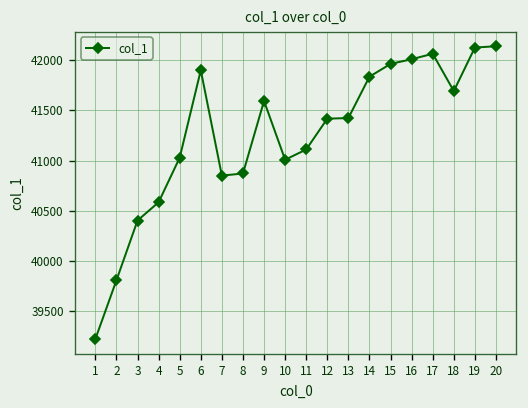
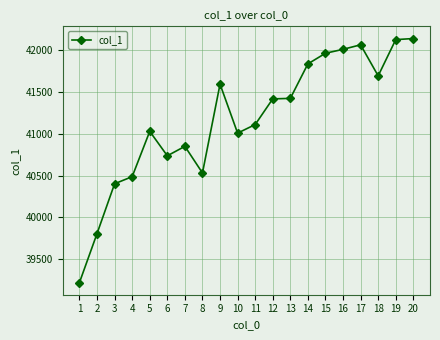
  {
    "1": 39200,
    "2": 39800,
    "3": 40400,
-   "4": 40600,
+   "4": 40500,
    "5": 41000,
-   "6": 41900,
+   "6": 40700,
    "7": 40900,
-   "8": 40900,
+   "8": 40500,
    "9": 41600,
    "10": 41000,
    "11": 41100,
    "12": 41400,
    "13": 41400,
    "14": 41800,
    "15": 42000,
    "16": 42000,
    "17": 42100,
    "18": 41700,
    "19": 42100,
    "20": 42100
  }
